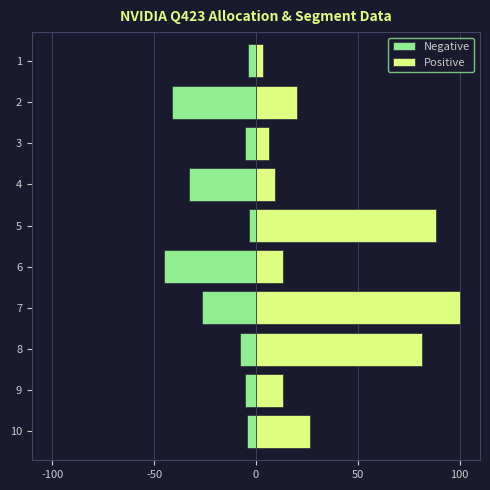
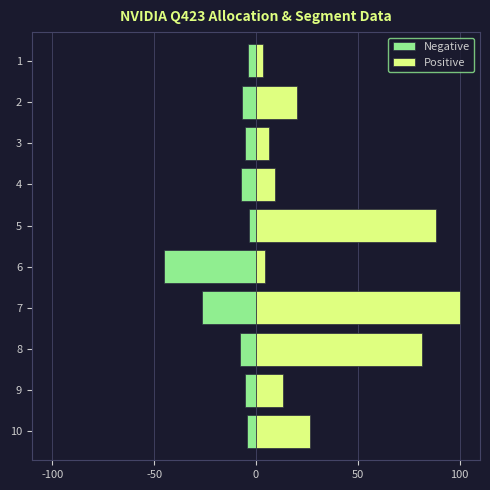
  {
    "Negative": {
      "1": -4,
-     "2": -41,
+     "2": -7,
      "3": -6,
-     "4": -33,
+     "4": -8,
      "5": -3,
      "6": -45,
      "7": -26,
      "8": -8,
      "9": -5,
      "10": -4
    },
    "Positive": {
      "1": 3,
      "2": 20,
      "3": 6,
      "4": 9,
      "5": 88,
-     "6": 13,
+     "6": 4,
      "7": 100,
      "8": 81,
      "9": 13,
      "10": 26
    }
  }
